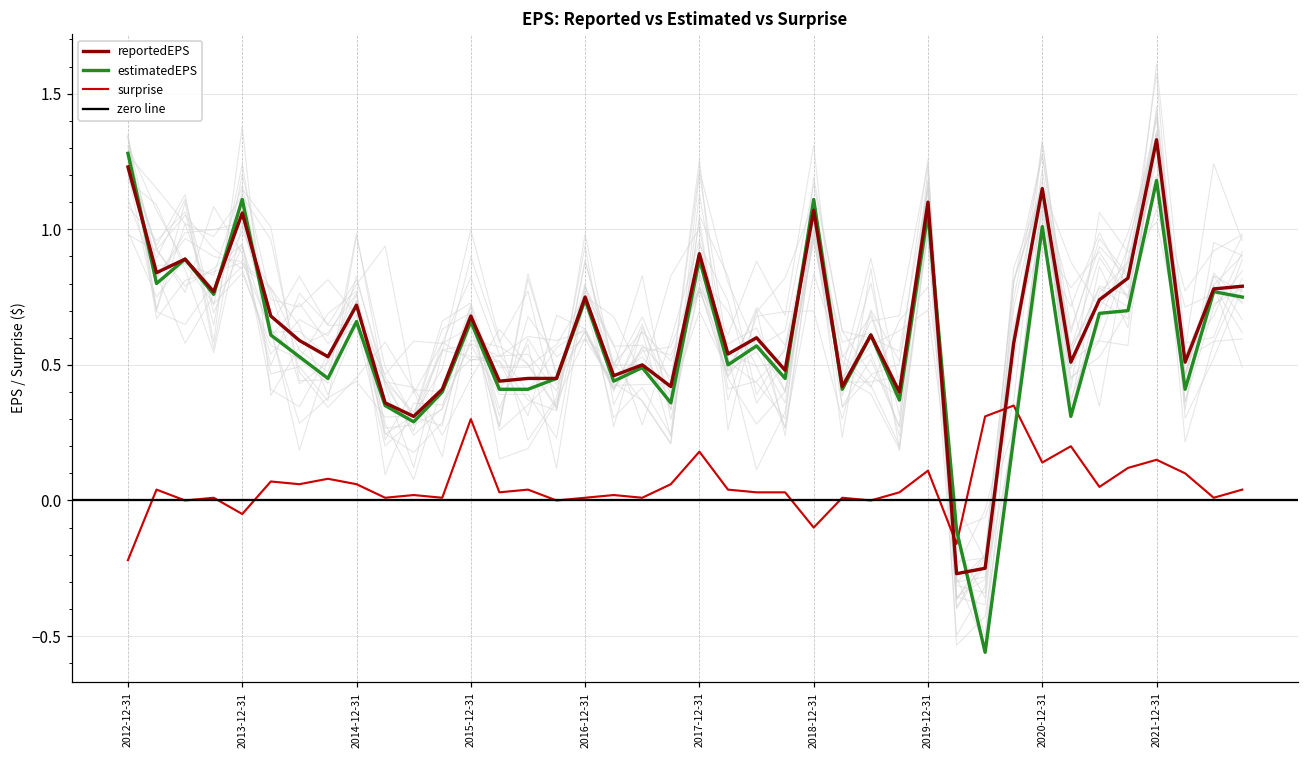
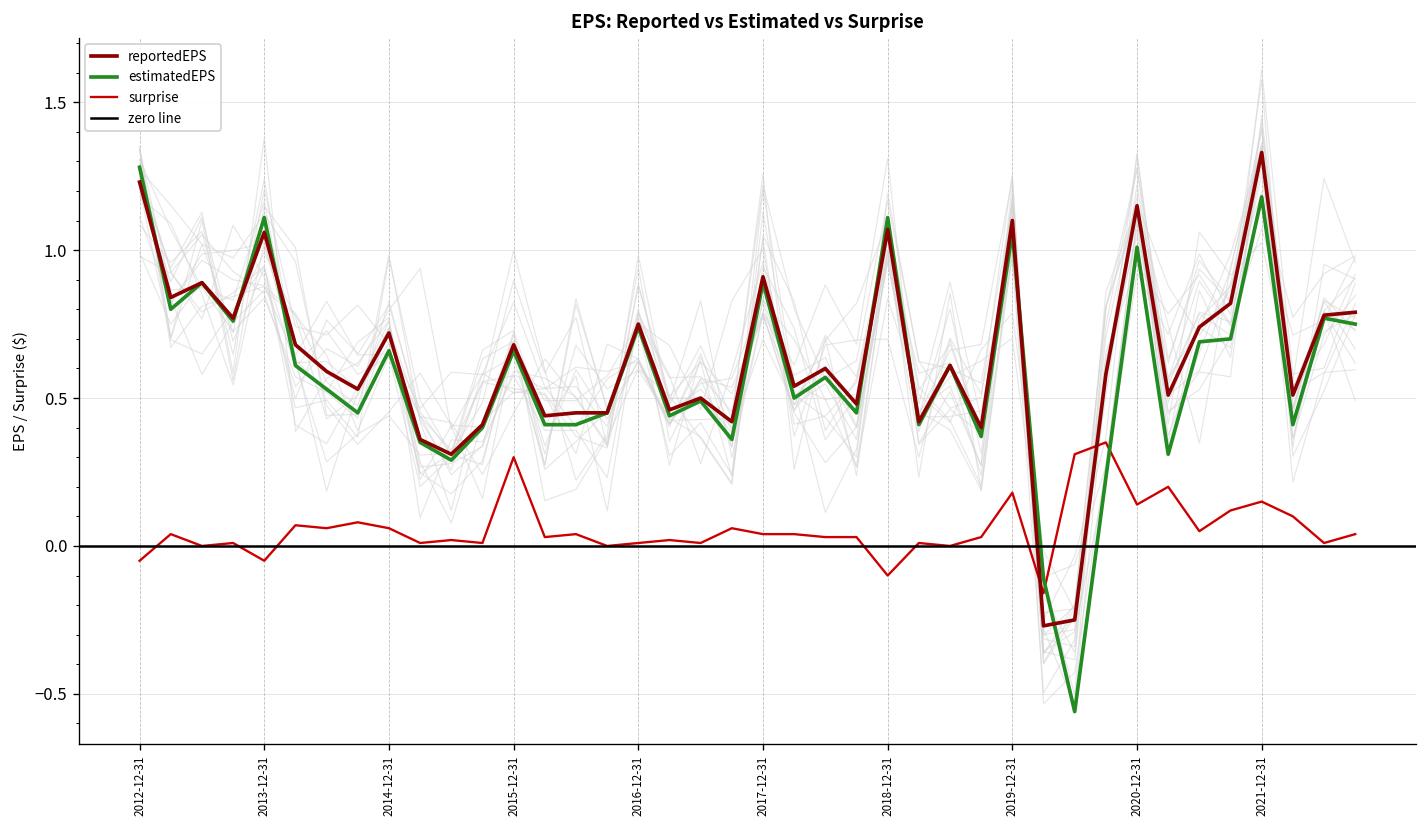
  {
    "reportedEPS": {
      "2012-12-31": 1.23,
      "2013-12-31": 1.06,
      "2014-12-31": 0.72,
      "2017-12-31": 0.91
    },
    "estimatedEPS": {
      "2013-12-31": 1.11,
      "2017-12-31": 0.89,
      "2019-12-31": 1.06,
      "2020-12-31": 1.01,
      "2021-12-31": 1.18
    },
    "surprise": {
-     "2012-12-31": -0.22,
+     "2012-12-31": -0.05,
      "2013-12-31": -0.05,
      "2014-12-31": 0.06,
      "2015-12-31": 0.30,
      "2016-12-31": 0.01,
-     "2017-12-31": 0.18,
+     "2017-12-31": 0.04,
      "2018-12-31": -0.10,
-     "2019-12-31": 0.11,
+     "2019-12-31": 0.18,
      "2020-12-31": 0.14,
      "2021-12-31": 0.15
    }
  }
